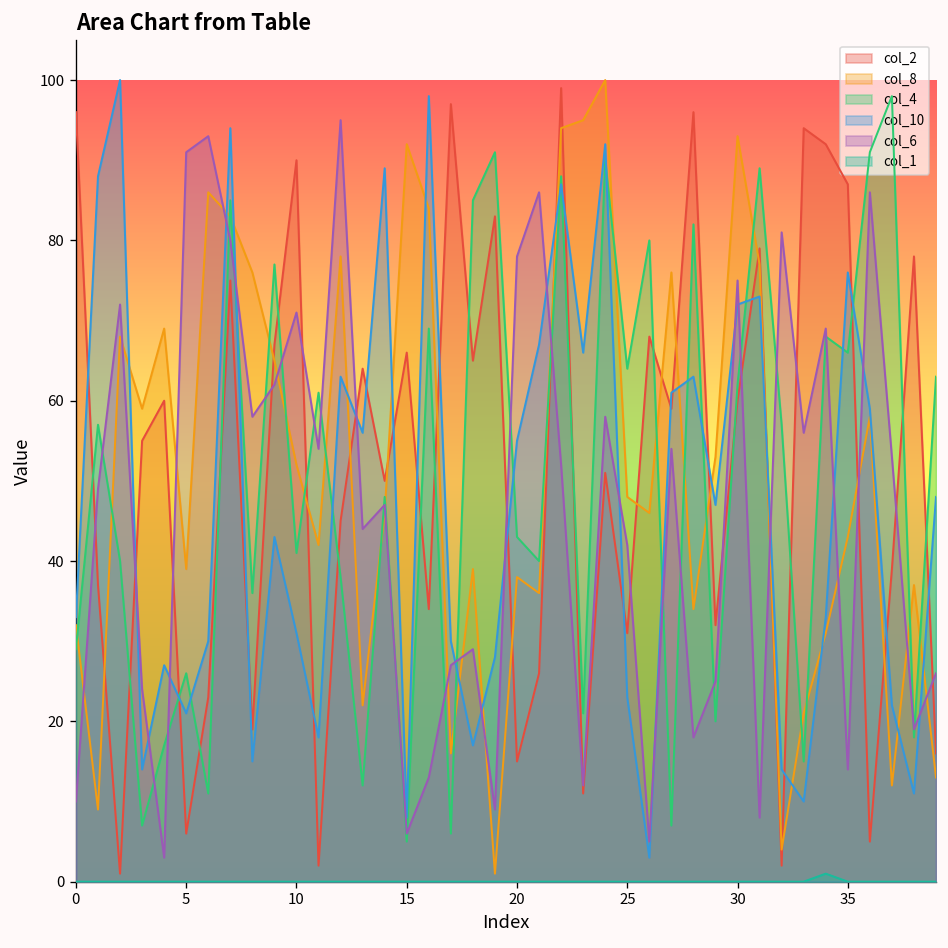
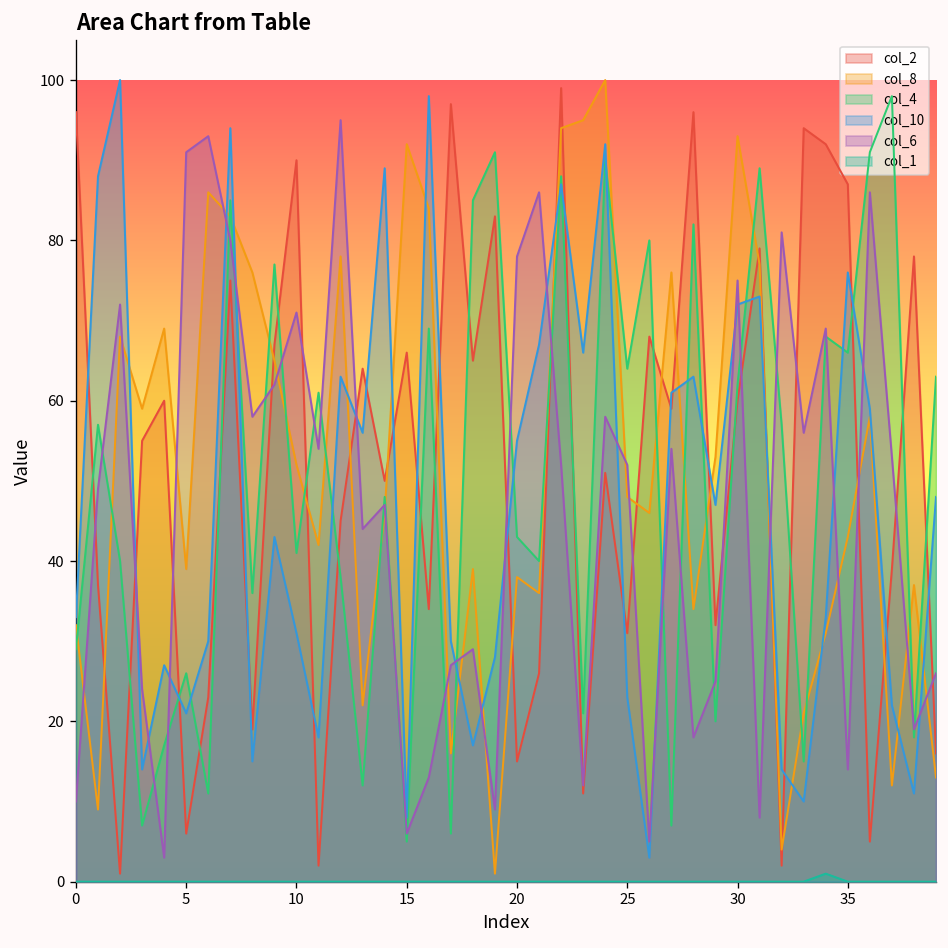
  {
    "col_6": {
      "0": 10,
      "5": 91,
      "10": 71,
      "15": 6,
      "20": 78,
-     "25": 42,
+     "25": 52,
      "30": 75,
      "35": 14
    }
  }
